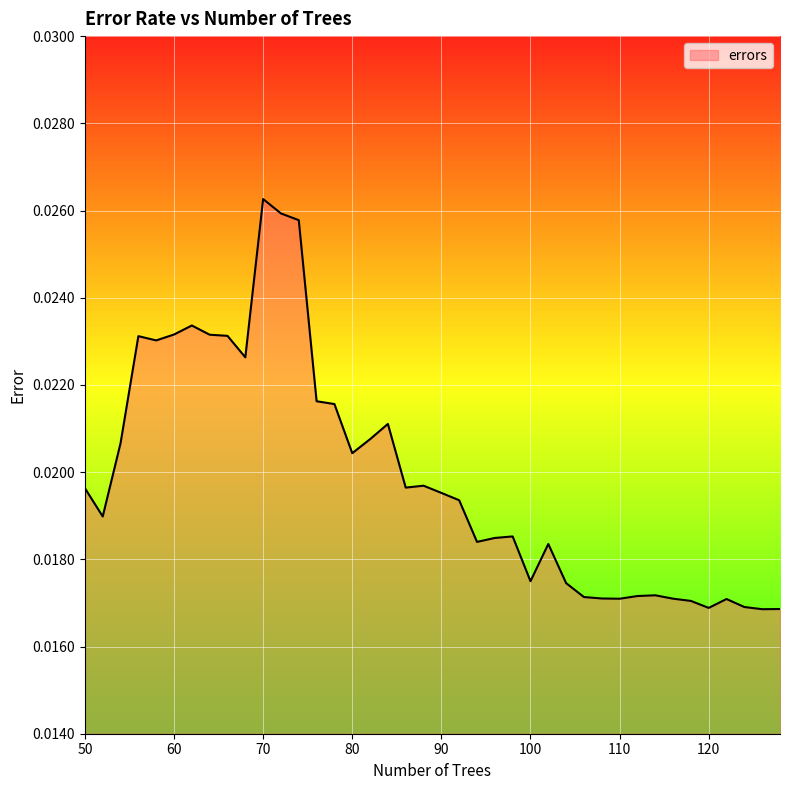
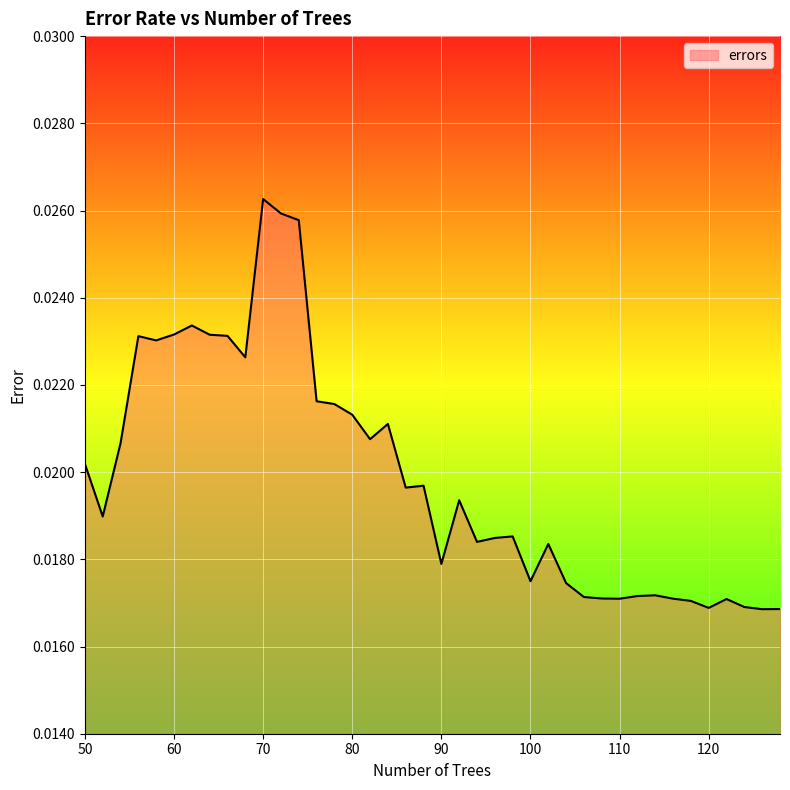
  {
-   "50": 0.0196,
+   "50": 0.0202,
    "60": 0.0232,
    "70": 0.0263,
-   "80": 0.0204,
-   "90": 0.0195,
+   "80": 0.0213,
+   "90": 0.0179,
    "100": 0.0175,
    "110": 0.0171,
    "120": 0.0169
  }
